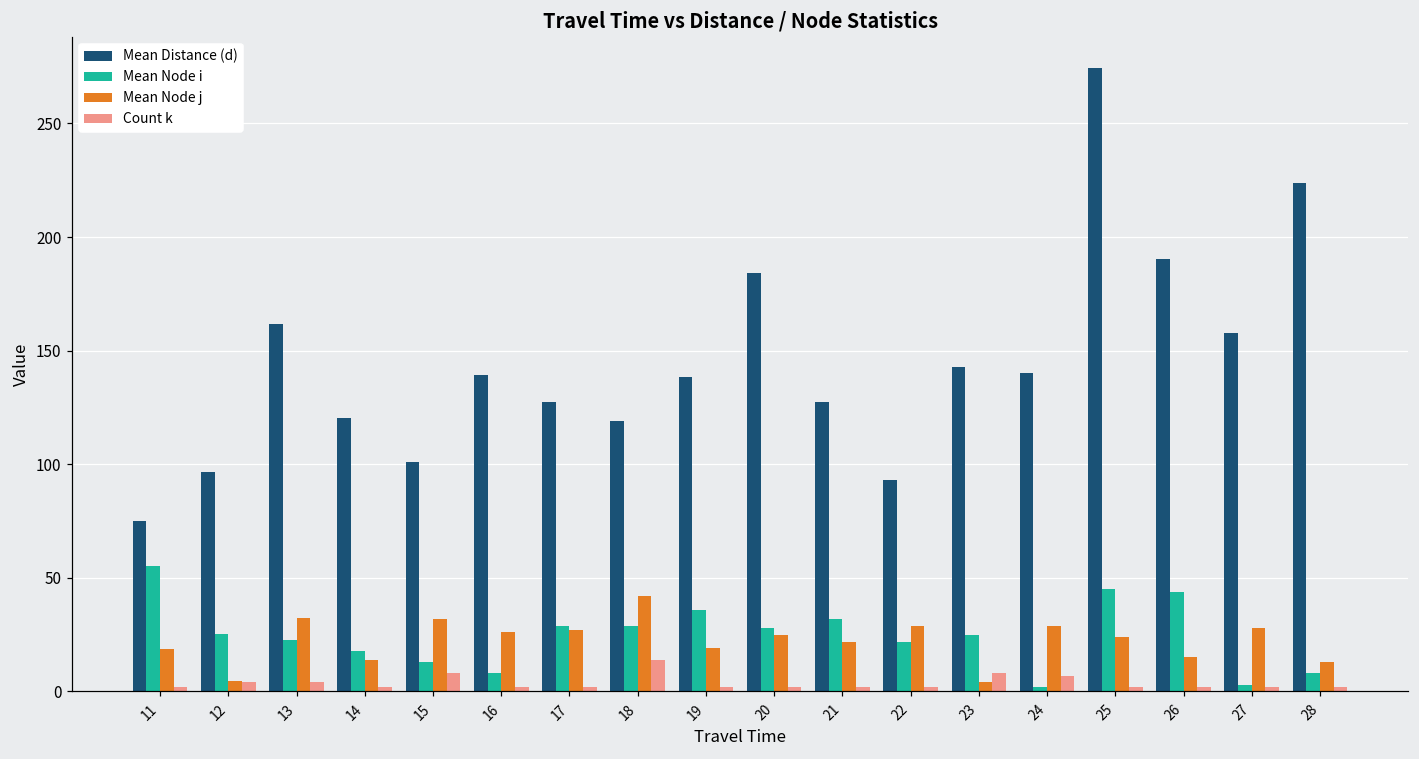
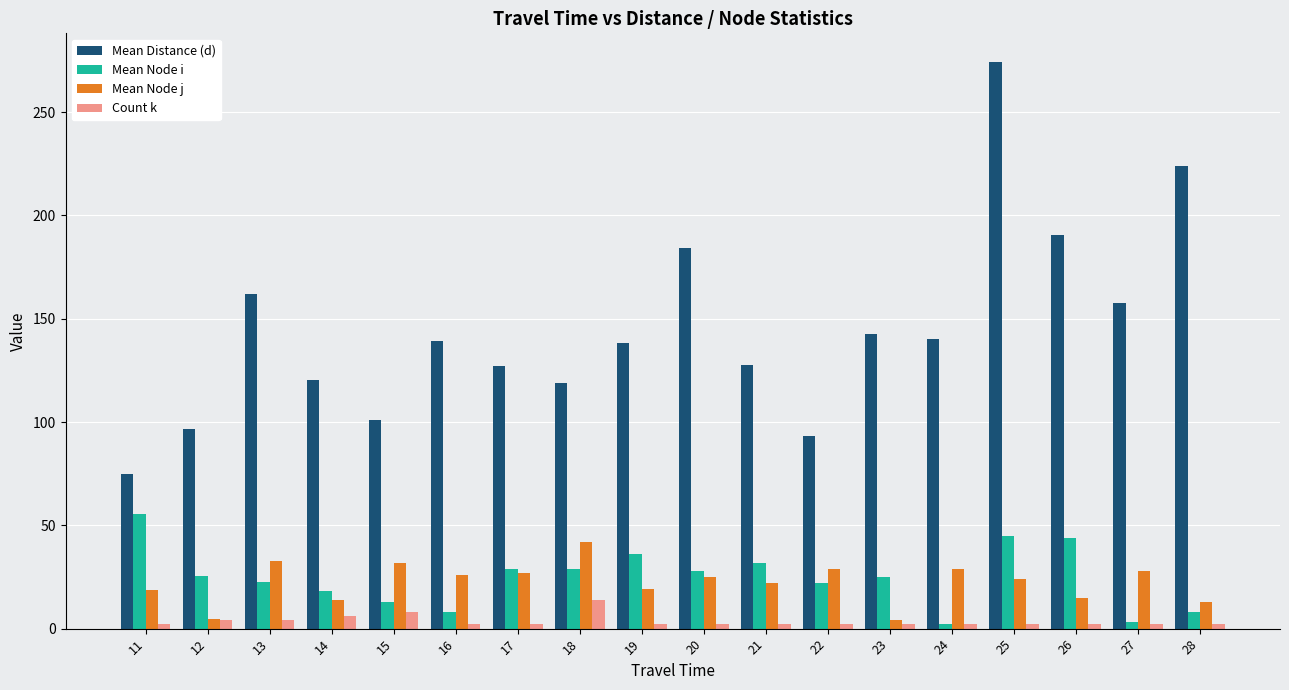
  {
    "Mean Distance (d)": {
      "11": 75,
      "12": 97,
      "13": 162,
      "14": 120,
      "15": 101,
      "16": 139,
      "17": 127,
      "18": 119,
      "19": 138,
      "20": 184,
      "21": 128,
      "22": 93,
      "23": 143,
      "24": 140,
      "25": 274,
      "26": 190,
      "27": 158,
      "28": 224
    },
    "Mean Node i": {
      "11": 55,
      "12": 26,
      "13": 23,
      "14": 18,
      "15": 13,
      "16": 8,
      "17": 29,
      "18": 29,
      "19": 36,
      "20": 28,
      "21": 32,
      "22": 22,
      "23": 25,
      "24": 2,
      "25": 45,
      "26": 44,
      "27": 3,
      "28": 8
    },
    "Mean Node j": {
      "11": 19,
      "12": 5,
      "13": 33,
      "14": 14,
      "15": 32,
      "16": 26,
      "17": 27,
      "18": 42,
      "19": 19,
      "20": 25,
      "21": 22,
      "22": 29,
      "23": 4,
      "24": 29,
      "25": 24,
      "26": 15,
      "27": 28,
      "28": 13
    },
    "Count k": {
      "11": 2,
      "12": 4,
      "13": 4,
-     "14": 2,
+     "14": 6,
      "15": 8,
      "16": 2,
      "17": 2,
      "18": 14,
      "19": 2,
      "20": 2,
      "21": 2,
      "22": 2,
-     "23": 8,
-     "24": 7,
+     "23": 2,
+     "24": 2,
      "25": 2,
      "26": 2,
      "27": 2,
      "28": 2
    }
  }
